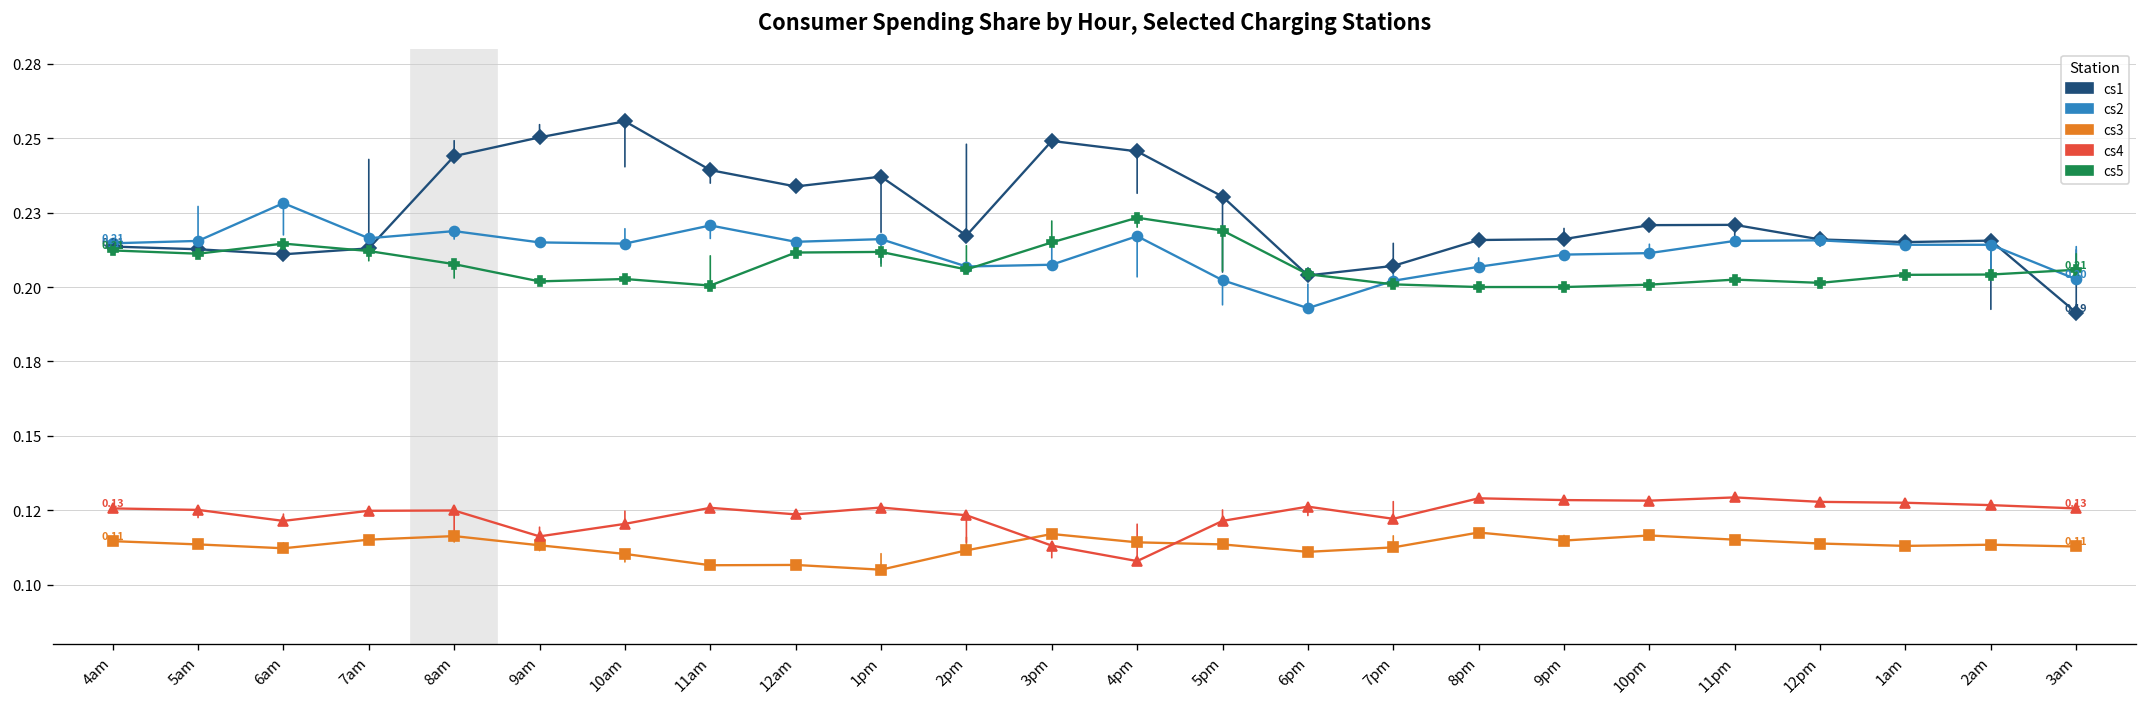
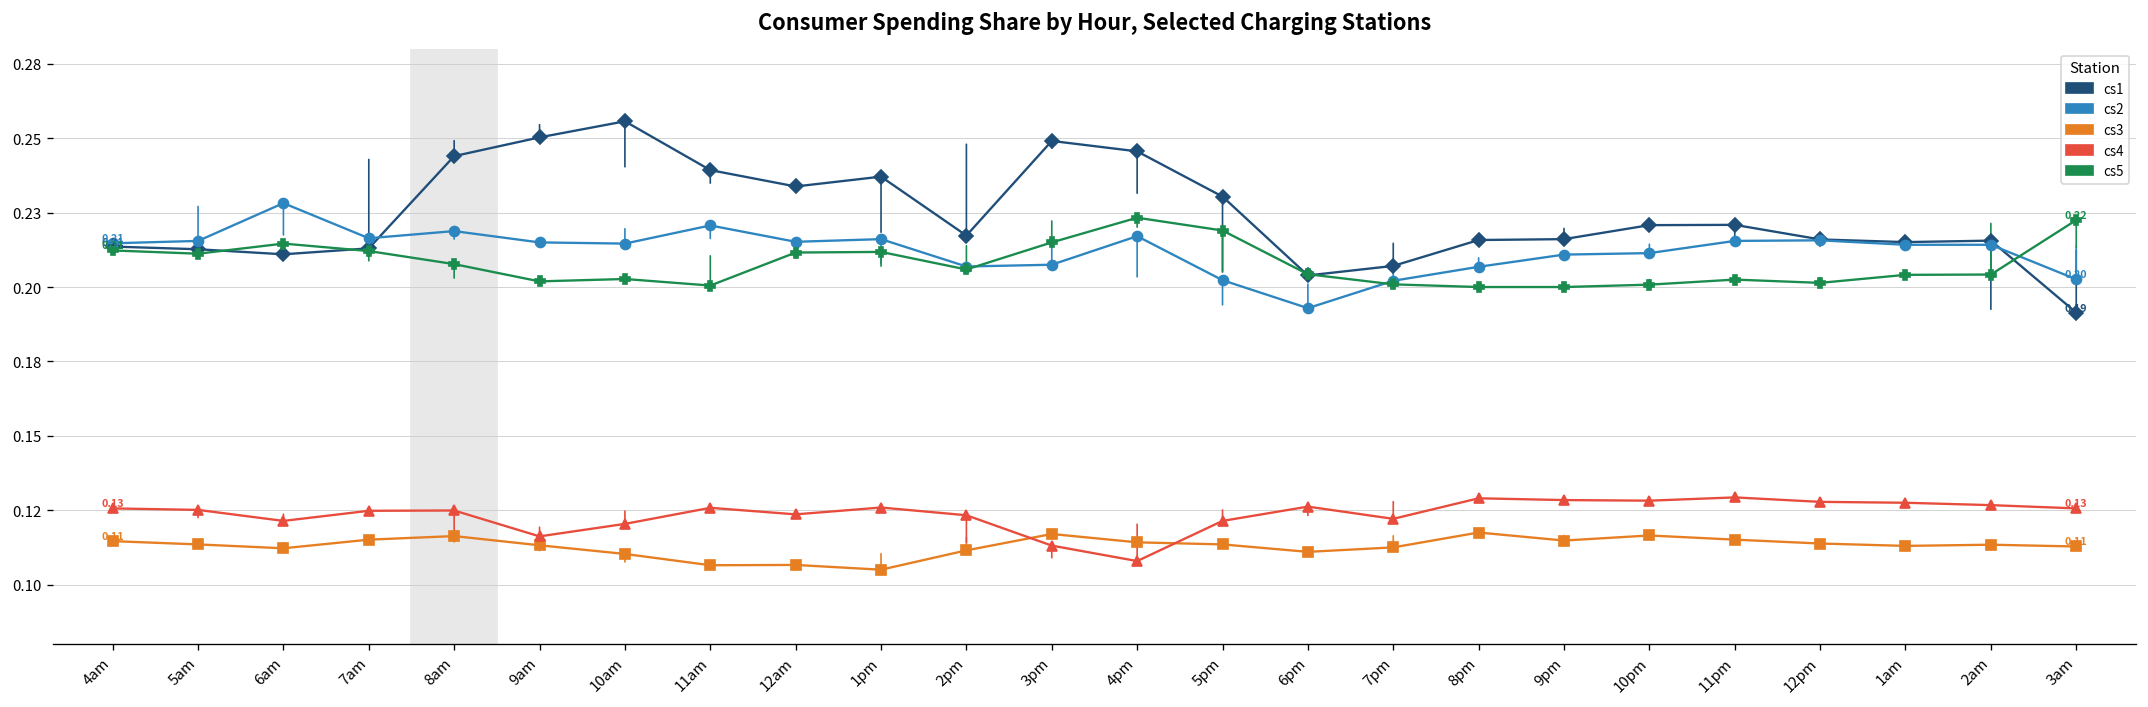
  {
    "cs1": {
      "3am": 0.19
    },
    "cs5": {
-     "3am": 0.21
+     "3am": 0.22
    }
  }
